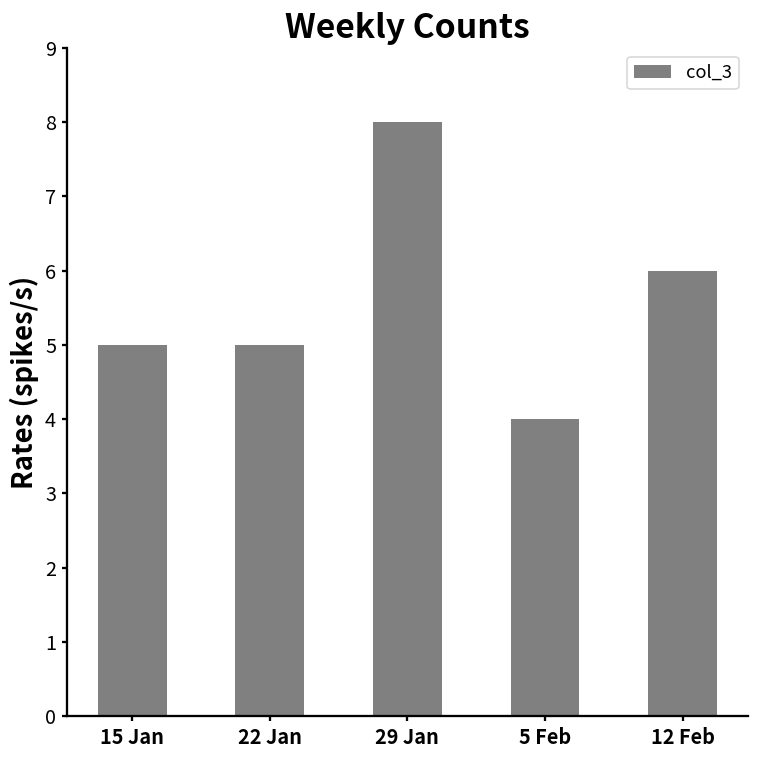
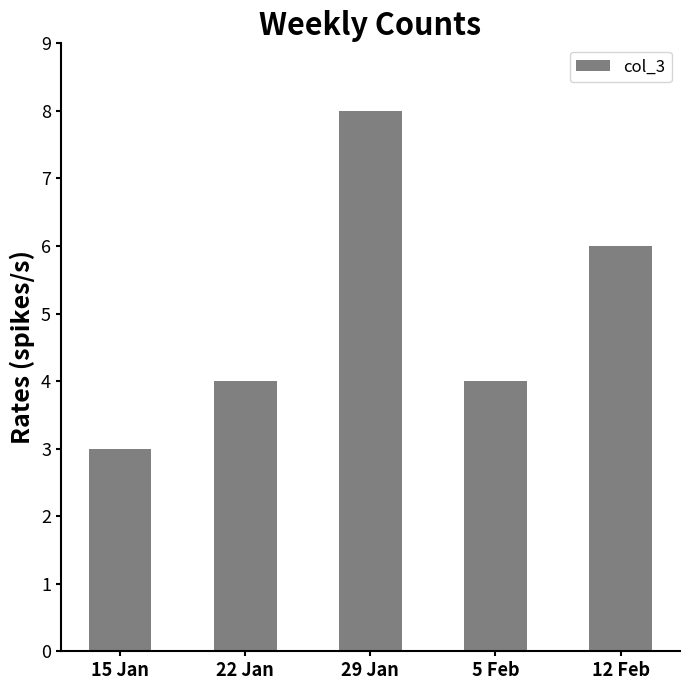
  {
-   "15 Jan": 5,
-   "22 Jan": 5,
+   "15 Jan": 3,
+   "22 Jan": 4,
    "29 Jan": 8,
    "5 Feb": 4,
    "12 Feb": 6
  }
